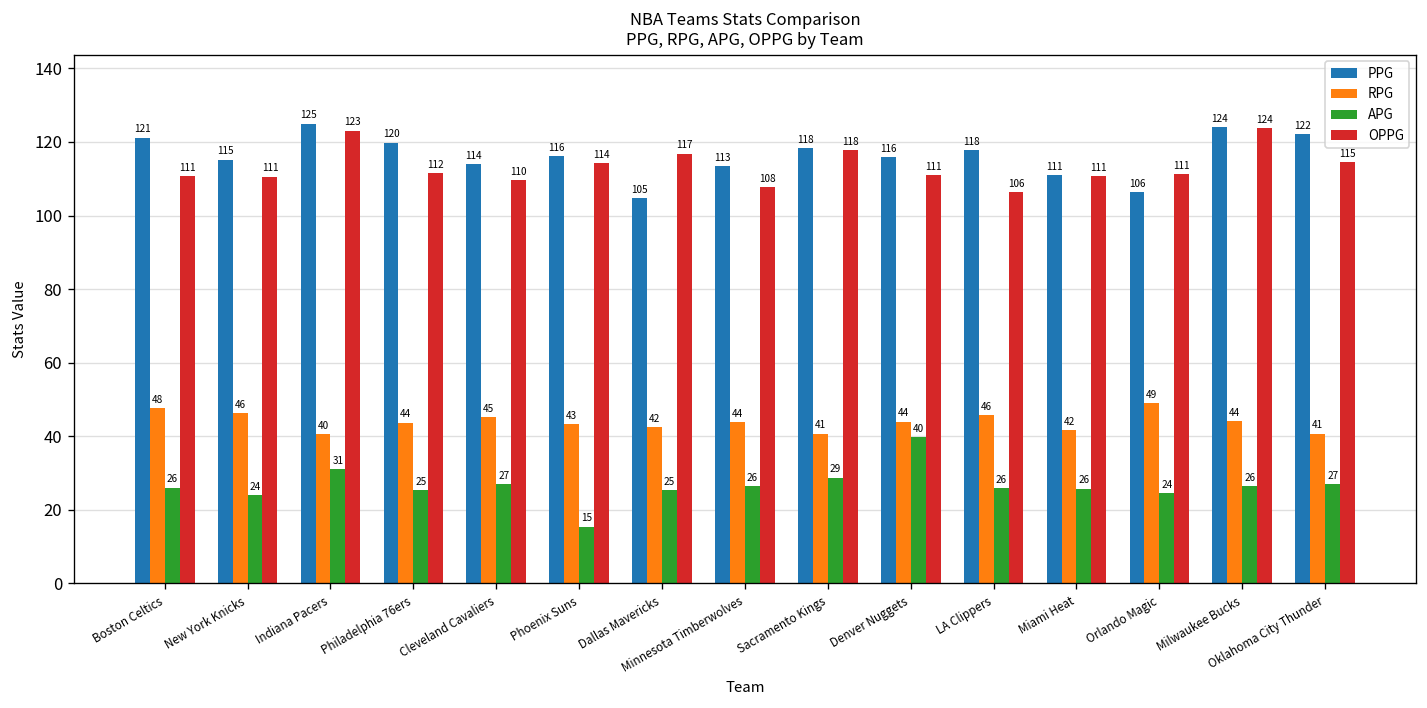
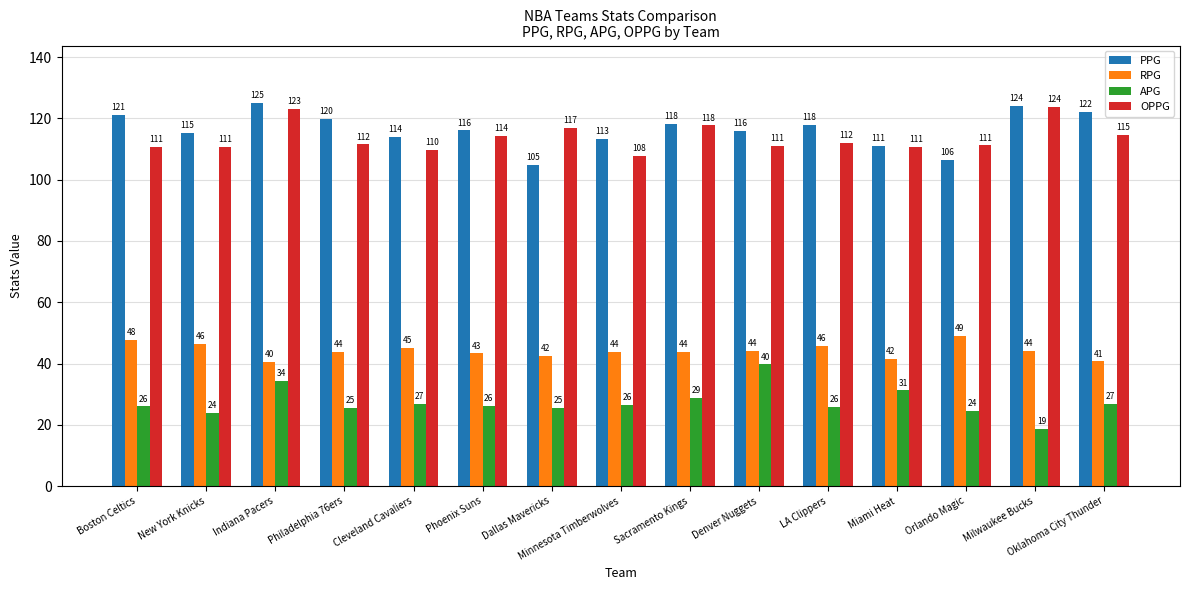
  {
    "PPG": {
      "Boston Celtics": 121,
      "New York Knicks": 115,
      "Indiana Pacers": 125,
      "Philadelphia 76ers": 120,
      "Cleveland Cavaliers": 114,
      "Phoenix Suns": 116,
      "Dallas Mavericks": 105,
      "Minnesota Timberwolves": 113,
      "Sacramento Kings": 118,
      "Denver Nuggets": 116,
      "LA Clippers": 118,
      "Miami Heat": 111,
      "Orlando Magic": 106,
      "Milwaukee Bucks": 124,
      "Oklahoma City Thunder": 122
    },
    "RPG": {
      "Boston Celtics": 48,
      "New York Knicks": 46,
      "Indiana Pacers": 40,
      "Philadelphia 76ers": 44,
      "Cleveland Cavaliers": 45,
      "Phoenix Suns": 43,
      "Dallas Mavericks": 42,
      "Minnesota Timberwolves": 44,
-     "Sacramento Kings": 41,
+     "Sacramento Kings": 44,
      "Denver Nuggets": 44,
      "LA Clippers": 46,
      "Miami Heat": 42,
      "Orlando Magic": 49,
      "Milwaukee Bucks": 44,
      "Oklahoma City Thunder": 41
    },
    "APG": {
      "Boston Celtics": 26,
      "New York Knicks": 24,
-     "Indiana Pacers": 31,
+     "Indiana Pacers": 34,
      "Philadelphia 76ers": 25,
      "Cleveland Cavaliers": 27,
-     "Phoenix Suns": 15,
+     "Phoenix Suns": 26,
      "Dallas Mavericks": 25,
      "Minnesota Timberwolves": 26,
      "Sacramento Kings": 29,
      "Denver Nuggets": 40,
      "LA Clippers": 26,
-     "Miami Heat": 26,
+     "Miami Heat": 31,
      "Orlando Magic": 24,
-     "Milwaukee Bucks": 26,
+     "Milwaukee Bucks": 19,
      "Oklahoma City Thunder": 27
    },
    "OPPG": {
      "Boston Celtics": 111,
      "New York Knicks": 111,
      "Indiana Pacers": 123,
      "Philadelphia 76ers": 112,
      "Cleveland Cavaliers": 110,
      "Phoenix Suns": 114,
      "Dallas Mavericks": 117,
      "Minnesota Timberwolves": 108,
      "Sacramento Kings": 118,
      "Denver Nuggets": 111,
-     "LA Clippers": 106,
+     "LA Clippers": 112,
      "Miami Heat": 111,
      "Orlando Magic": 111,
      "Milwaukee Bucks": 124,
      "Oklahoma City Thunder": 115
    }
  }
